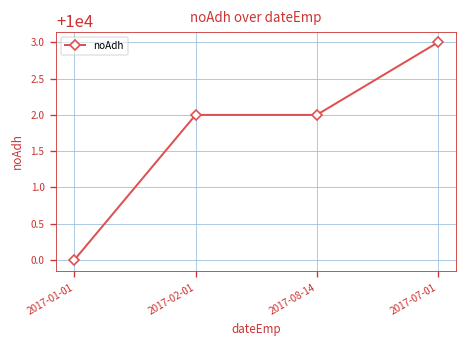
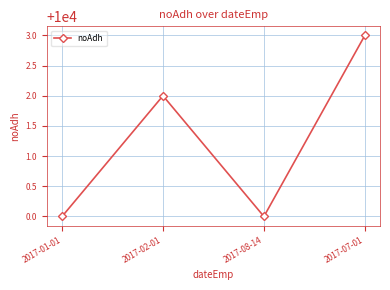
  {
    "2017-01-01": 10000,
    "2017-02-01": 10002,
-   "2017-08-14": 10002,
+   "2017-08-14": 10000,
    "2017-07-01": 10003
  }
